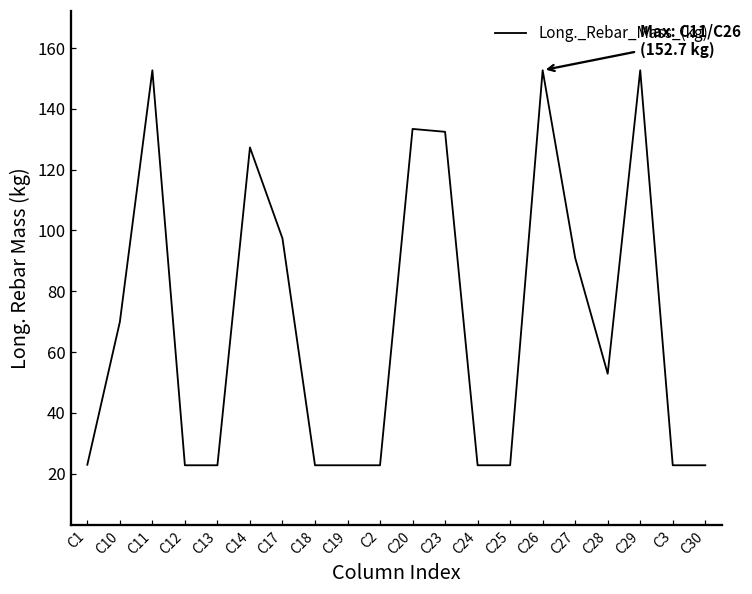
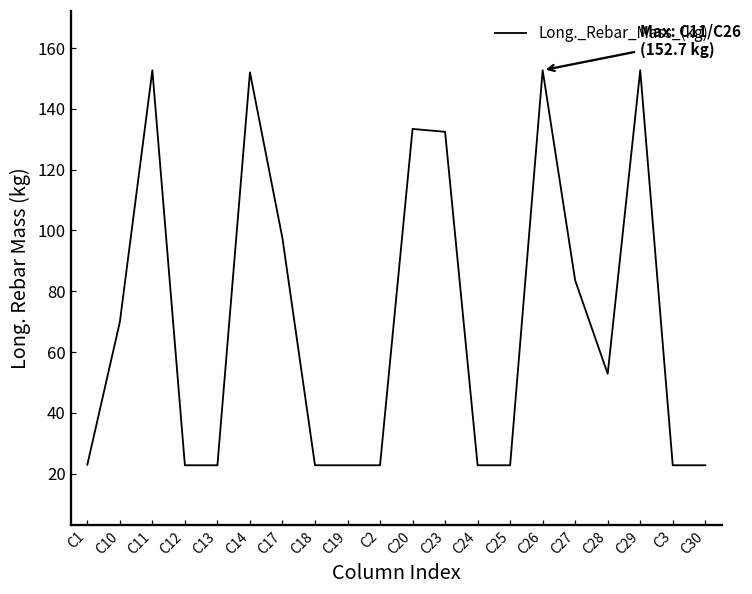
  {
    "C1": 23,
    "C10": 70,
    "C11": 153,
    "C12": 23,
    "C13": 23,
-   "C14": 127,
+   "C14": 152,
    "C17": 97,
    "C18": 23,
    "C19": 23,
    "C2": 23,
    "C20": 133,
    "C23": 132,
    "C24": 23,
    "C25": 23,
    "C26": 153,
-   "C27": 91,
+   "C27": 84,
    "C28": 53,
    "C3": 23,
    "C30": 23
  }
